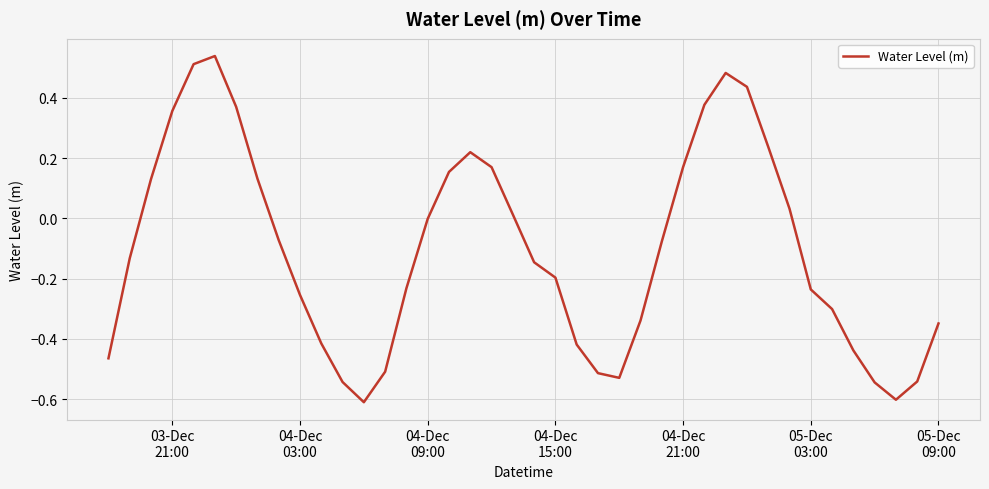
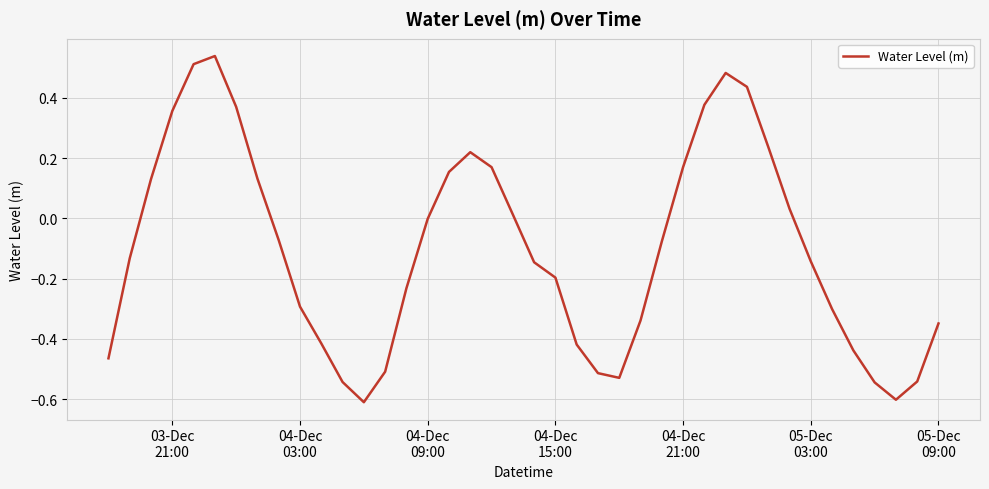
  {
    "03-Dec 21:00": 0.36,
-   "04-Dec 03:00": -0.25,
+   "04-Dec 03:00": -0.29,
    "04-Dec 09:00": 0.00,
    "04-Dec 15:00": -0.20,
    "04-Dec 21:00": 0.17,
-   "05-Dec 03:00": -0.24,
+   "05-Dec 03:00": -0.14,
    "05-Dec 09:00": -0.35
  }
